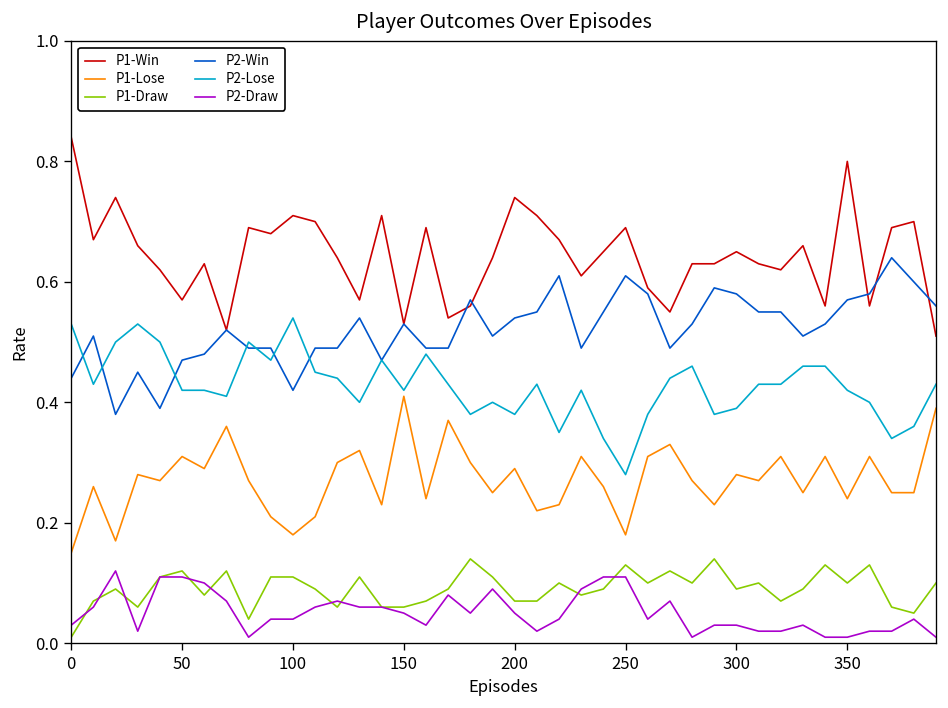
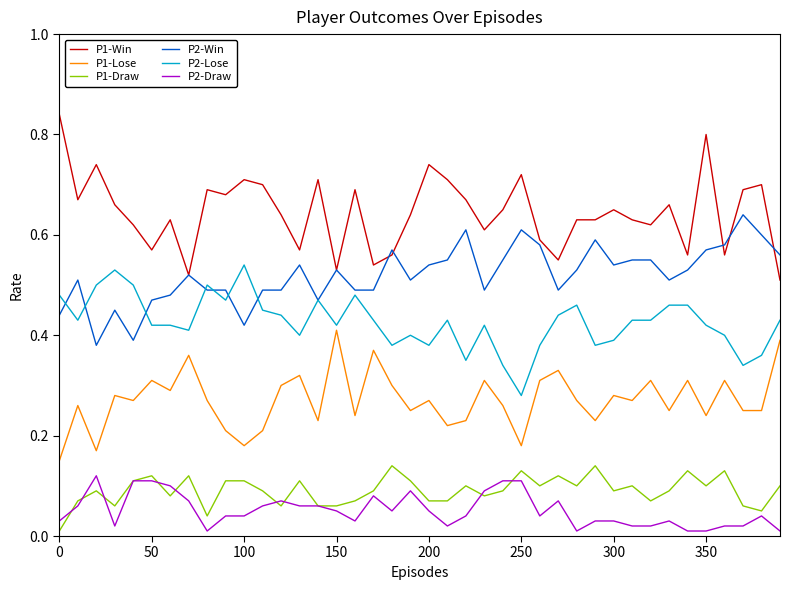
  {
    "P1-Win": {
      "0": 0.84,
      "50": 0.57,
      "100": 0.71,
      "200": 0.74,
-     "250": 0.69,
+     "250": 0.72,
      "300": 0.65,
      "350": 0.80
    },
    "P1-Lose": {
      "0": 0.15,
      "50": 0.31,
      "100": 0.18,
      "150": 0.41,
-     "200": 0.29,
+     "200": 0.27,
      "250": 0.18,
      "300": 0.28,
      "350": 0.24
    },
    "P1-Draw": {
      "0": 0.01,
      "50": 0.12,
      "100": 0.11,
      "150": 0.06,
      "200": 0.07,
      "250": 0.13,
      "300": 0.09,
      "350": 0.10
    },
    "P2-Win": {
      "0": 0.44,
      "50": 0.47,
      "100": 0.42,
      "200": 0.54,
      "250": 0.61,
-     "300": 0.58,
+     "300": 0.54,
      "350": 0.57
    },
    "P2-Lose": {
-     "0": 0.53,
+     "0": 0.48,
      "50": 0.42,
      "100": 0.54,
      "150": 0.42,
      "200": 0.38,
      "250": 0.28,
      "300": 0.39,
      "350": 0.42
    },
    "P2-Draw": {
      "0": 0.03,
      "50": 0.11,
      "100": 0.04,
      "150": 0.05,
      "200": 0.05,
      "250": 0.11,
      "300": 0.03,
      "350": 0.01
    }
  }
